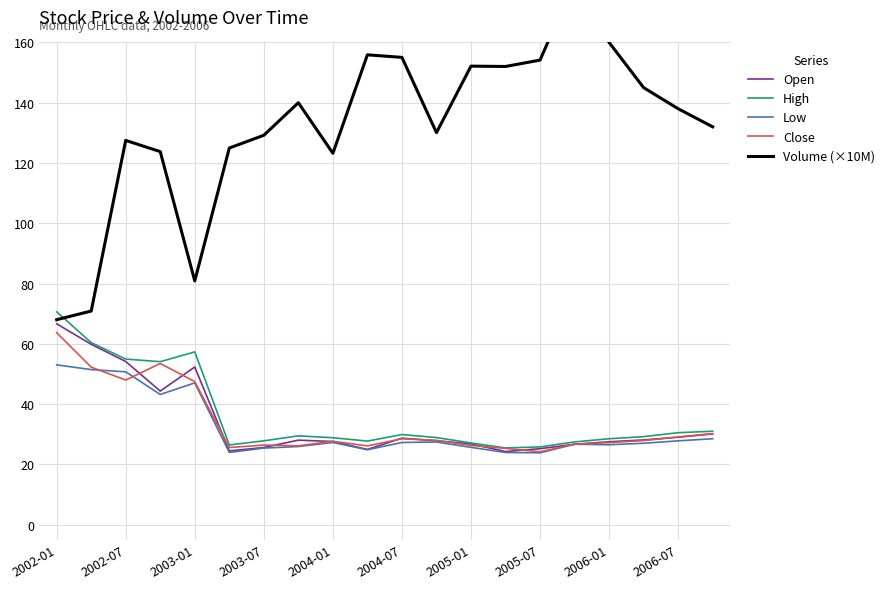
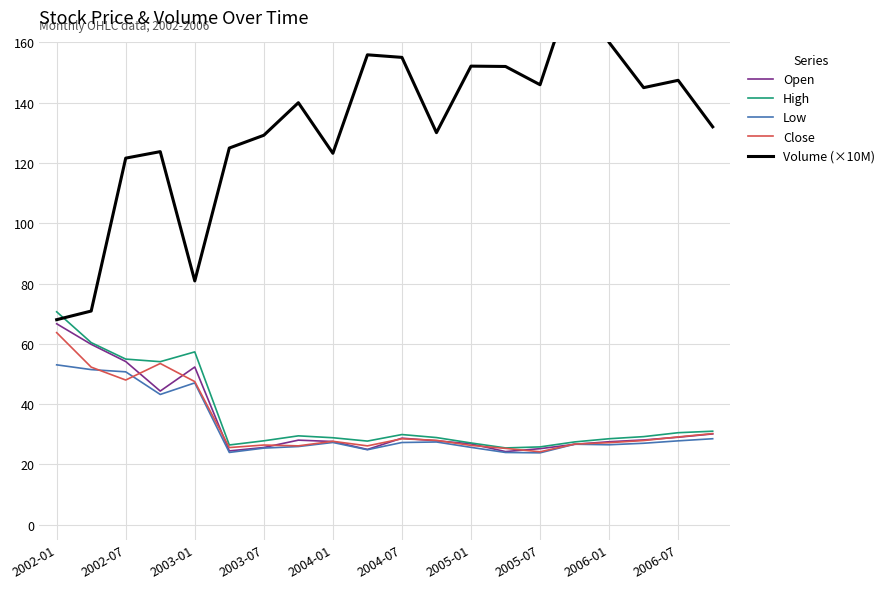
  {
    "Open": {
      "2002-01": 67,
      "2003-01": 52
    },
    "High": {
      "2002-01": 71,
      "2003-01": 57,
      "2003-07": 28,
      "2004-01": 29,
      "2004-07": 30,
      "2006-01": 29,
      "2006-07": 31
    },
    "Low": {
      "2002-01": 53,
      "2002-07": 51,
      "2004-07": 27,
      "2006-07": 28
    },
    "Close": {
      "2002-01": 64,
      "2002-07": 48
    },
    "Volume (×10M)": {
      "2002-01": 68,
-     "2002-07": 127,
+     "2002-07": 122,
      "2003-01": 81,
      "2003-07": 129,
      "2004-01": 123,
      "2004-07": 155,
      "2005-01": 152,
-     "2005-07": 154,
+     "2005-07": 146,
      "2006-01": 160,
-     "2006-07": 138
+     "2006-07": 147
    }
  }
